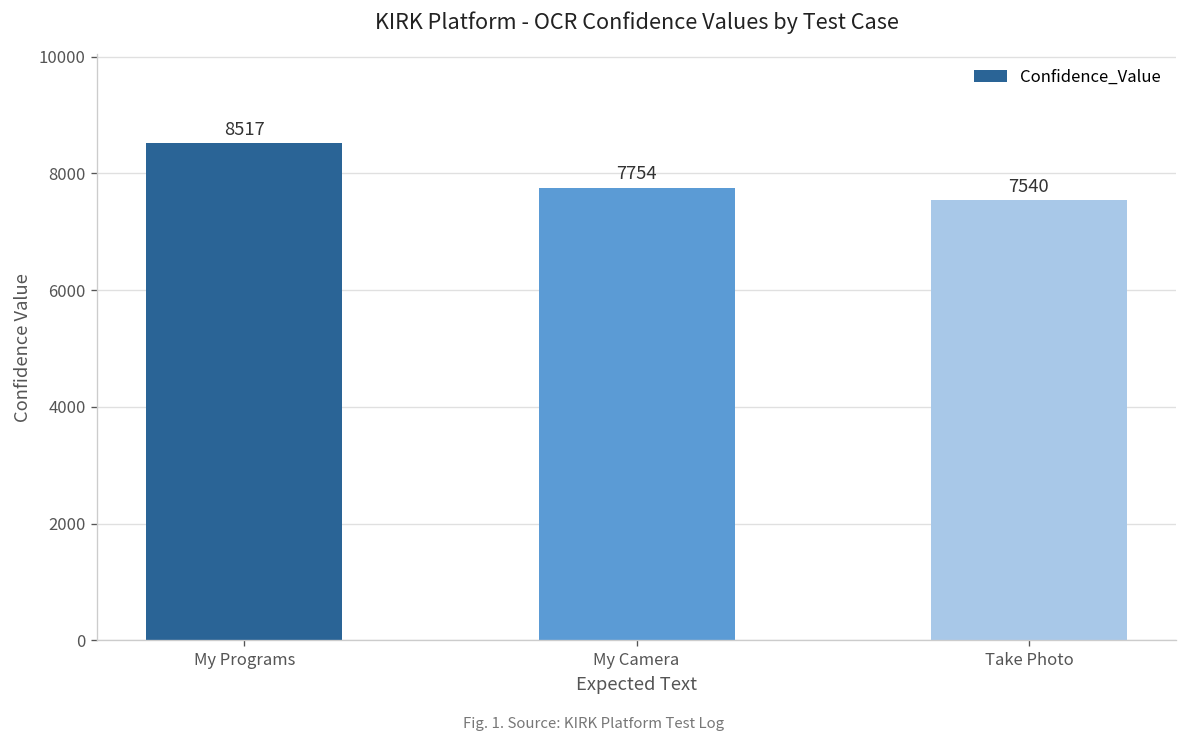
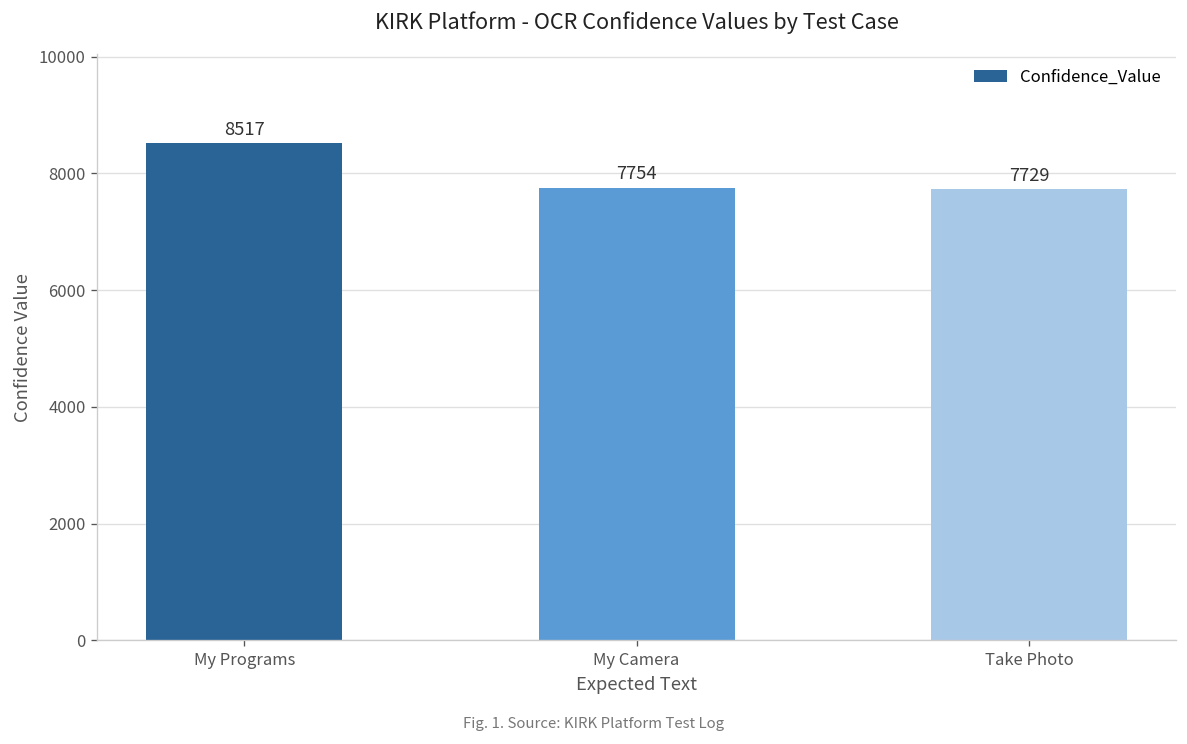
  {
    "My Programs": 8517,
    "My Camera": 7754,
-   "Take Photo": 7540
+   "Take Photo": 7729
  }
